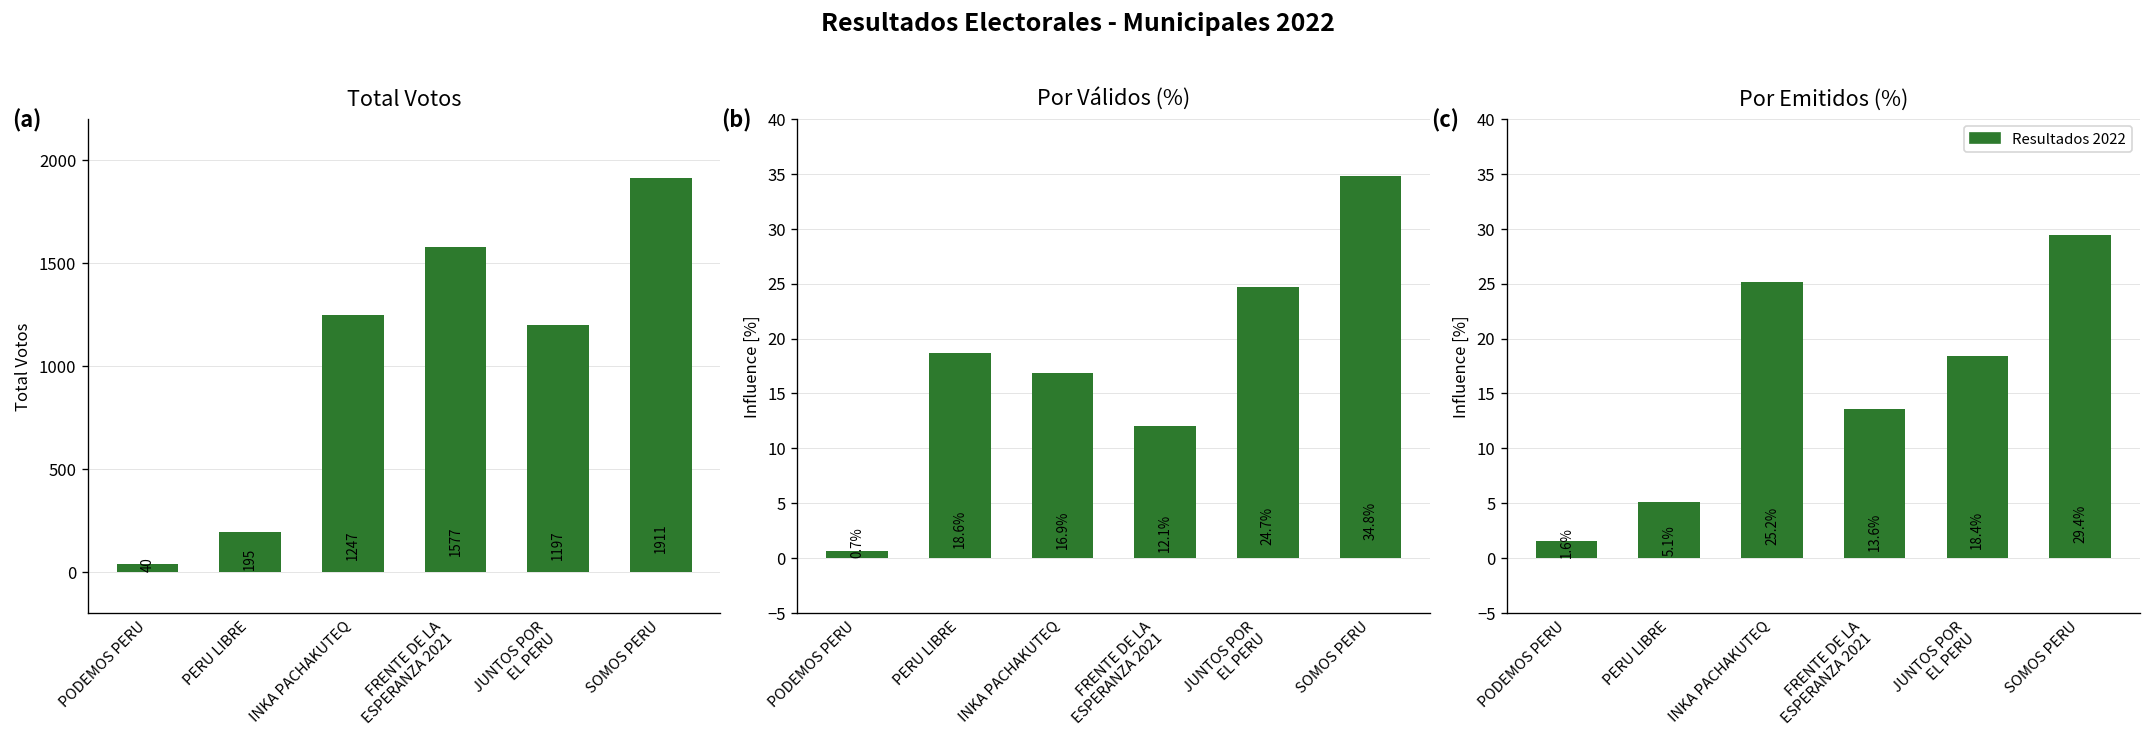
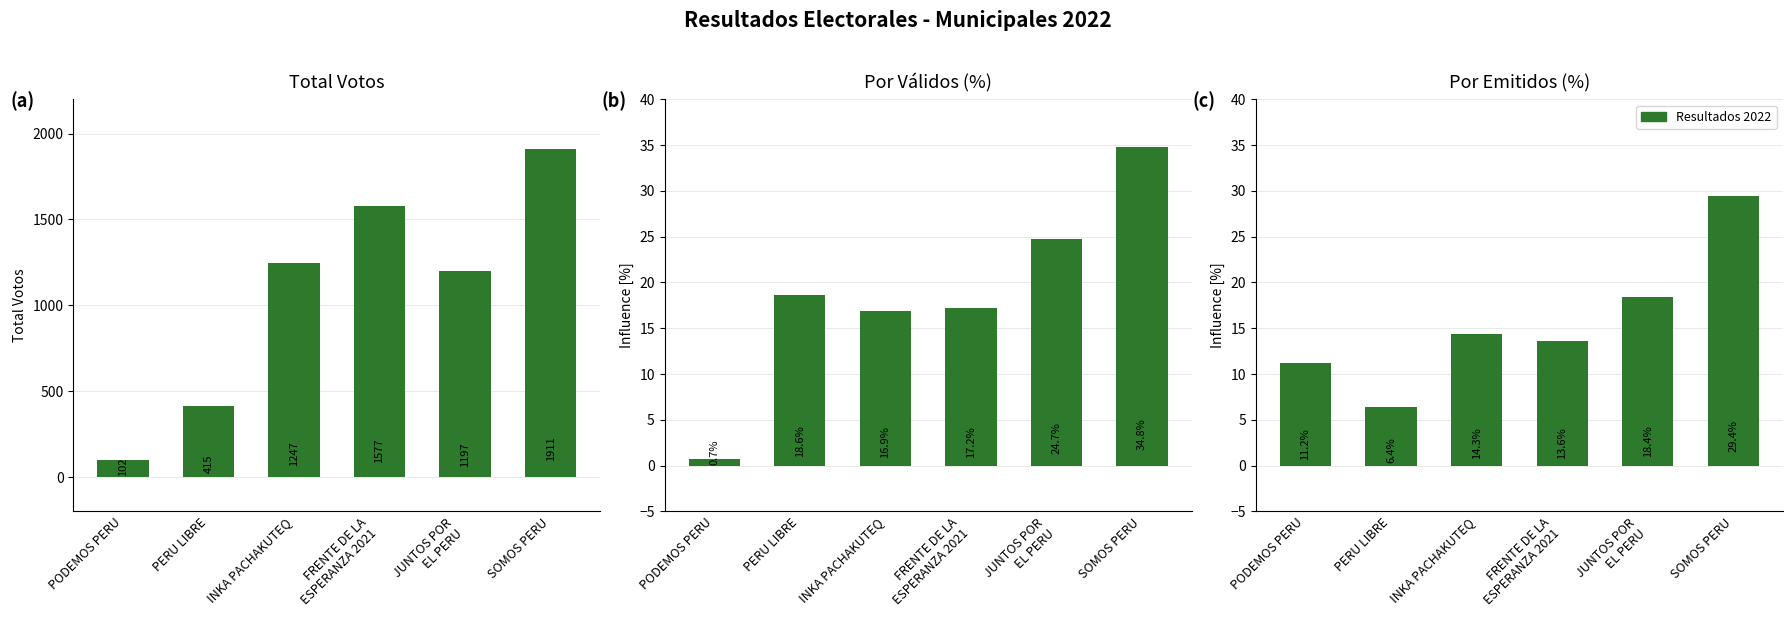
  {
    "Total Votos": {
-     "PODEMOS PERU": "40",
-     "PERU LIBRE": "195",
+     "PODEMOS PERU": "102",
+     "PERU LIBRE": "415",
      "INKA PACHAKUTEQ": "1247",
      "FRENTE DE LA ESPERANZA 2021": "1577",
      "JUNTOS POR EL PERU": "1197",
      "SOMOS PERU": "1911"
    },
    "Por Válidos (%)": {
      "PODEMOS PERU": "0.7%",
      "PERU LIBRE": "18.6%",
      "INKA PACHAKUTEQ": "16.9%",
-     "FRENTE DE LA ESPERANZA 2021": "12.1%",
+     "FRENTE DE LA ESPERANZA 2021": "17.2%",
      "JUNTOS POR EL PERU": "24.7%",
      "SOMOS PERU": "34.8%"
    },
    "Por Emitidos (%)": {
-     "PODEMOS PERU": "1.6%",
-     "PERU LIBRE": "5.1%",
-     "INKA PACHAKUTEQ": "25.2%",
+     "PODEMOS PERU": "11.2%",
+     "PERU LIBRE": "6.4%",
+     "INKA PACHAKUTEQ": "14.3%",
      "FRENTE DE LA ESPERANZA 2021": "13.6%",
      "JUNTOS POR EL PERU": "18.4%",
      "SOMOS PERU": "29.4%"
    }
  }
